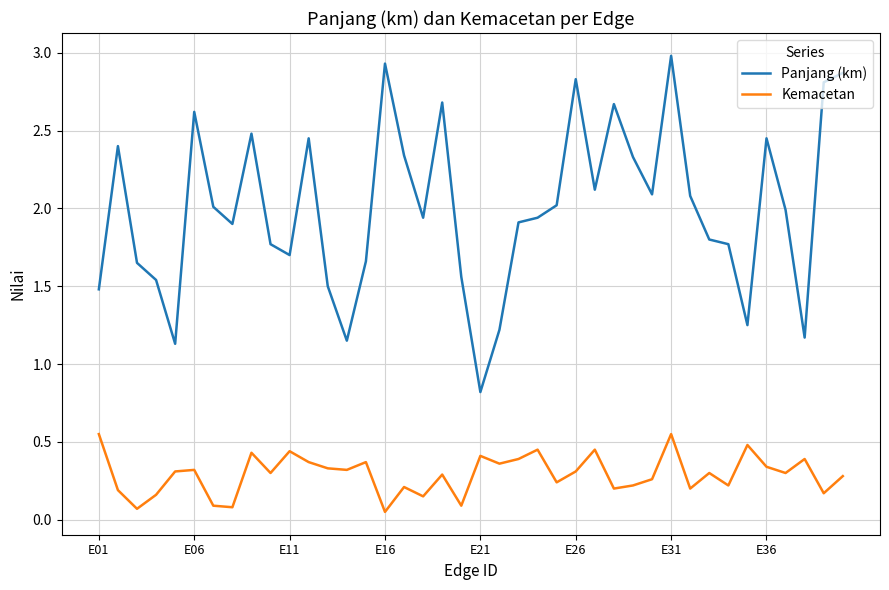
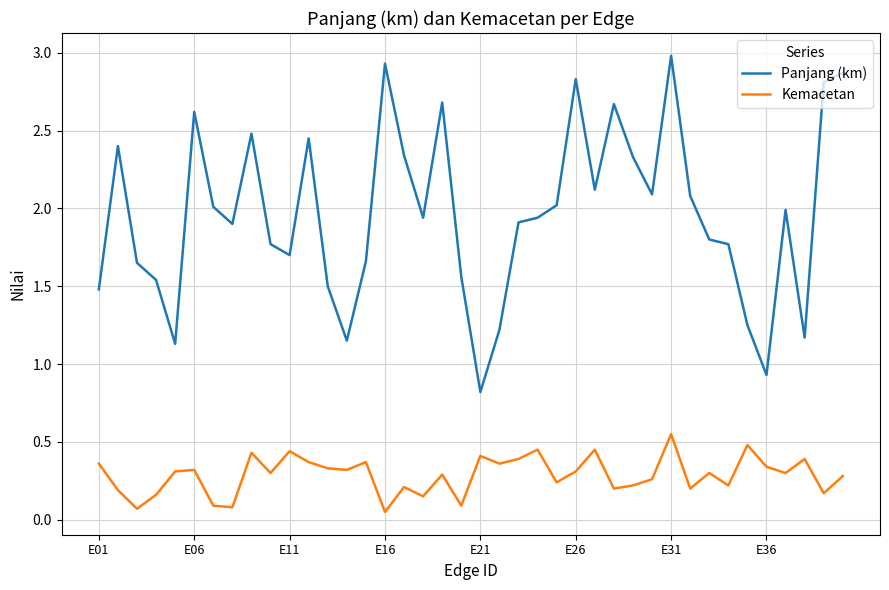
  {
    "Panjang (km)": {
      "E01": 1.48,
      "E06": 2.62,
      "E11": 1.70,
      "E16": 2.93,
      "E21": 0.82,
      "E26": 2.83,
      "E31": 2.98,
-     "E36": 2.45
+     "E36": 0.93
    },
    "Kemacetan": {
-     "E01": 0.55,
+     "E01": 0.36,
      "E06": 0.32,
      "E11": 0.44,
      "E16": 0.05,
      "E21": 0.41,
      "E26": 0.31,
      "E31": 0.55,
      "E36": 0.34
    }
  }
